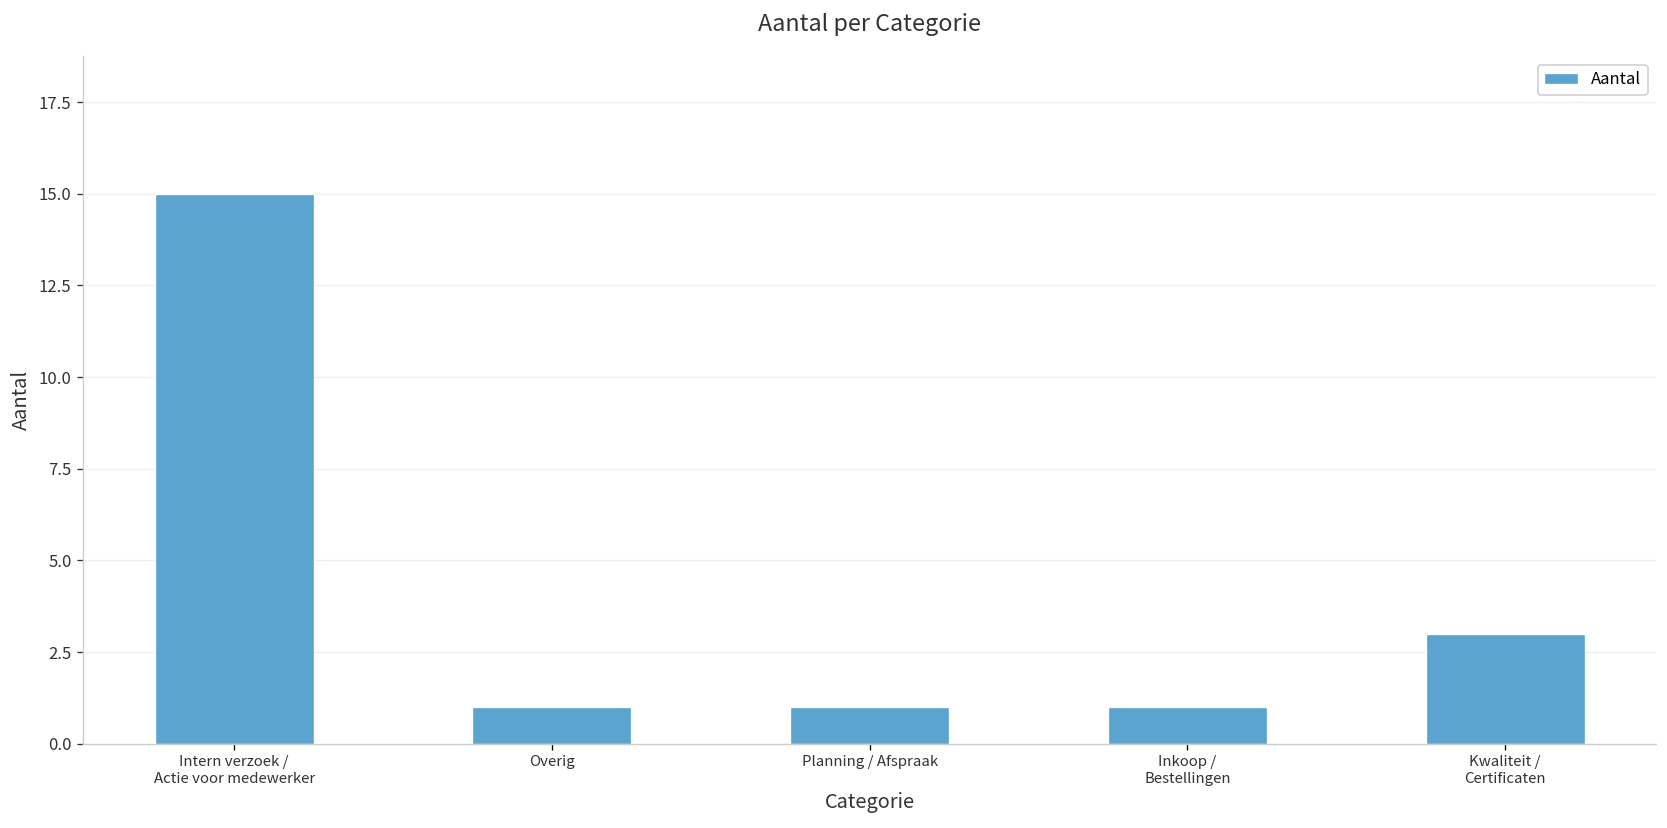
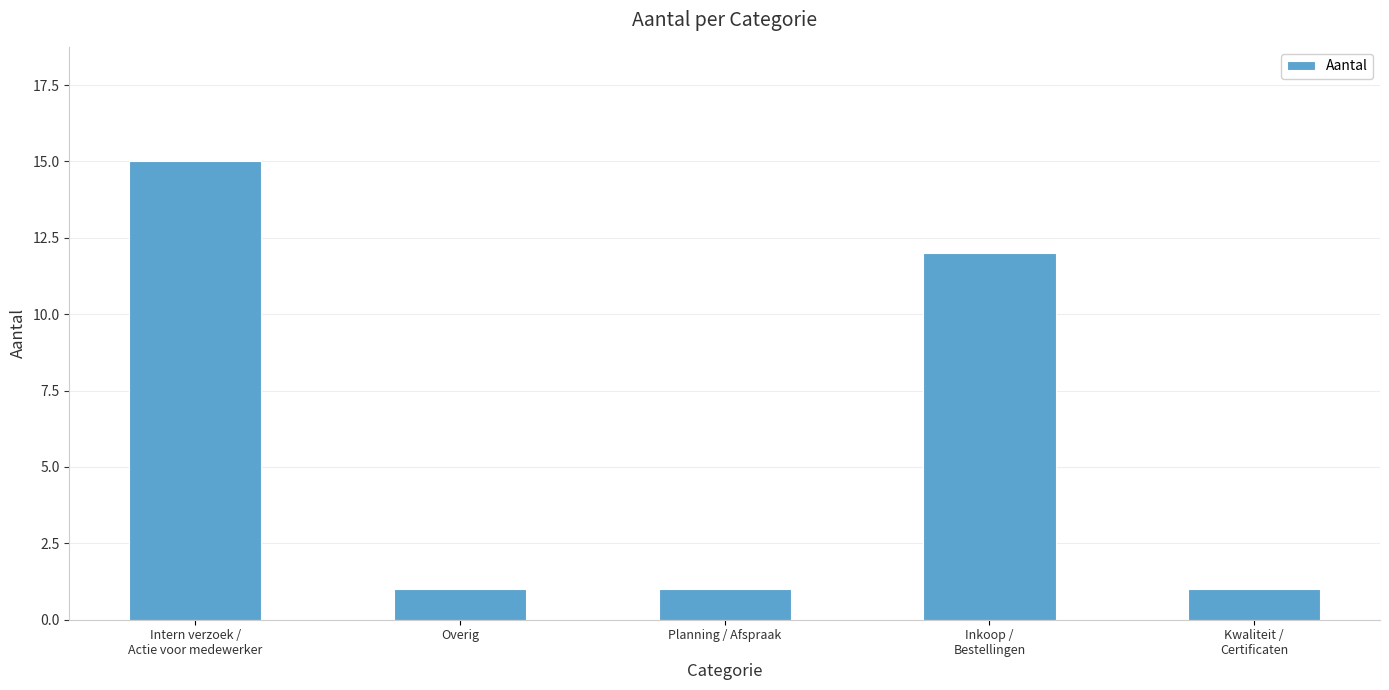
  {
    "Intern verzoek / Actie voor medewerker": 15,
    "Overig": 1,
    "Planning / Afspraak": 1,
-   "Inkoop / Bestellingen": 1,
-   "Kwaliteit / Certificaten": 3
+   "Inkoop / Bestellingen": 12,
+   "Kwaliteit / Certificaten": 1
  }
